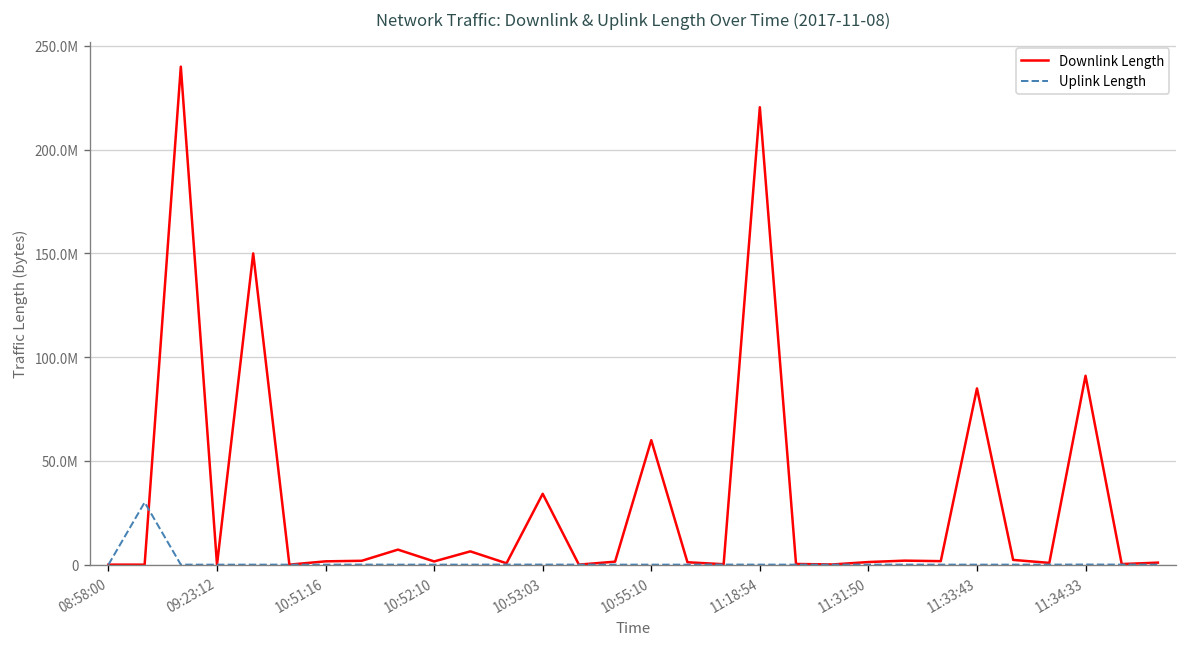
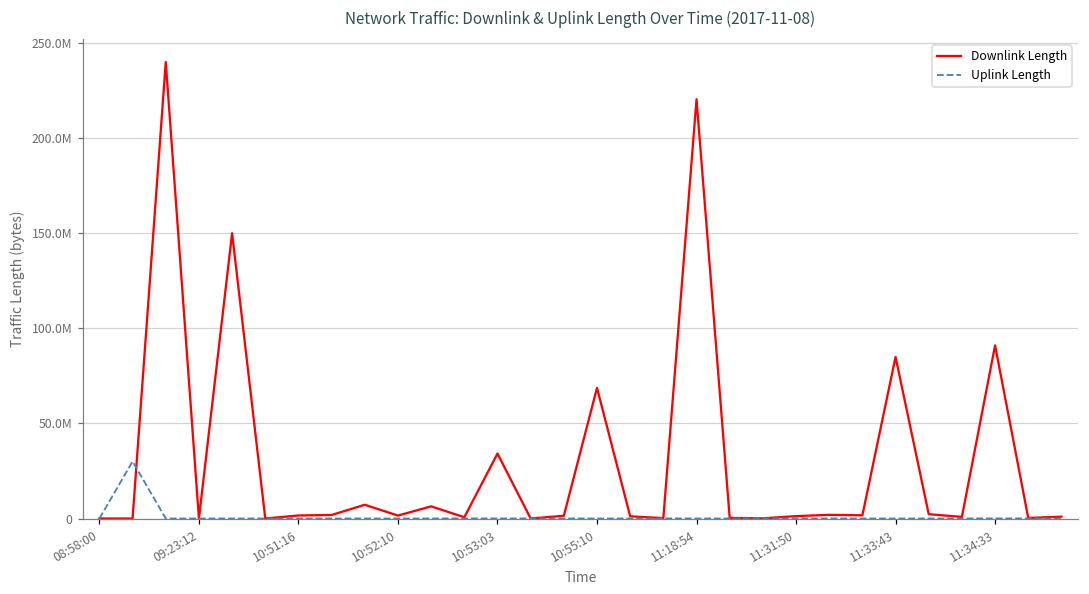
  {
    "Downlink Length": {
      "10:51:16": 2000000,
      "10:52:10": 2000000,
      "10:53:03": 34000000,
-     "10:55:10": 60000000,
+     "10:55:10": 69000000,
      "11:18:54": 220000000,
      "11:33:43": 85000000,
      "11:34:33": 91000000
    },
    "Uplink Length": {
      "10:51:16": 0,
      "10:52:10": 0,
      "10:53:03": 0,
      "10:55:10": 0,
      "11:18:54": 0,
      "11:33:43": 0,
      "11:34:33": 0
    }
  }
